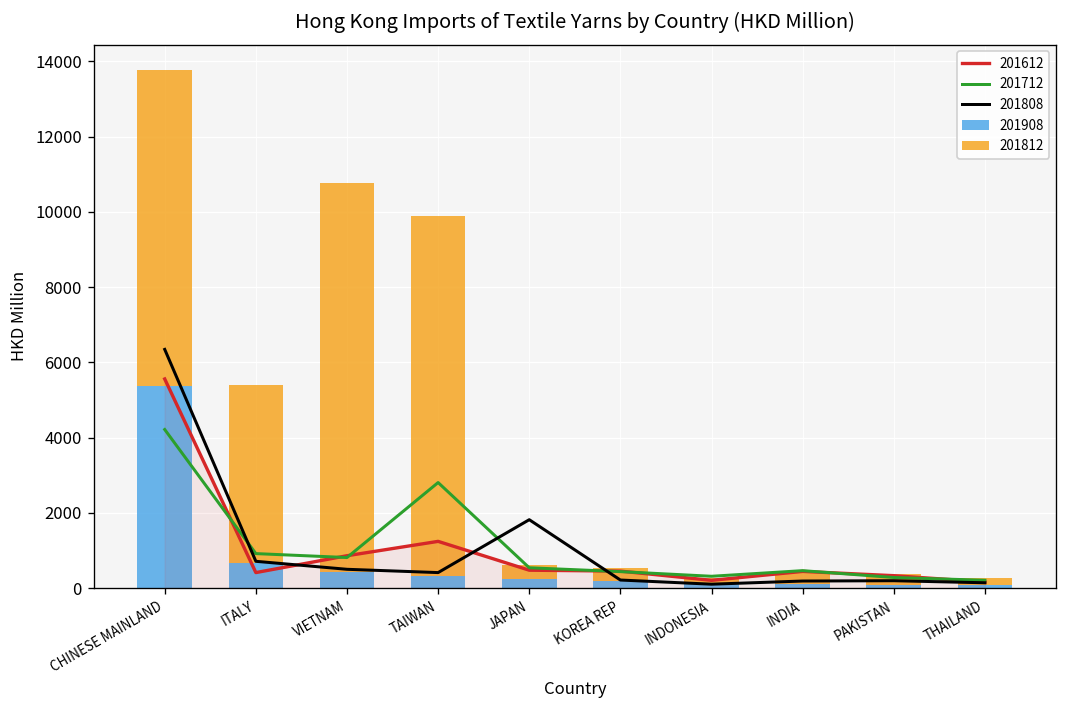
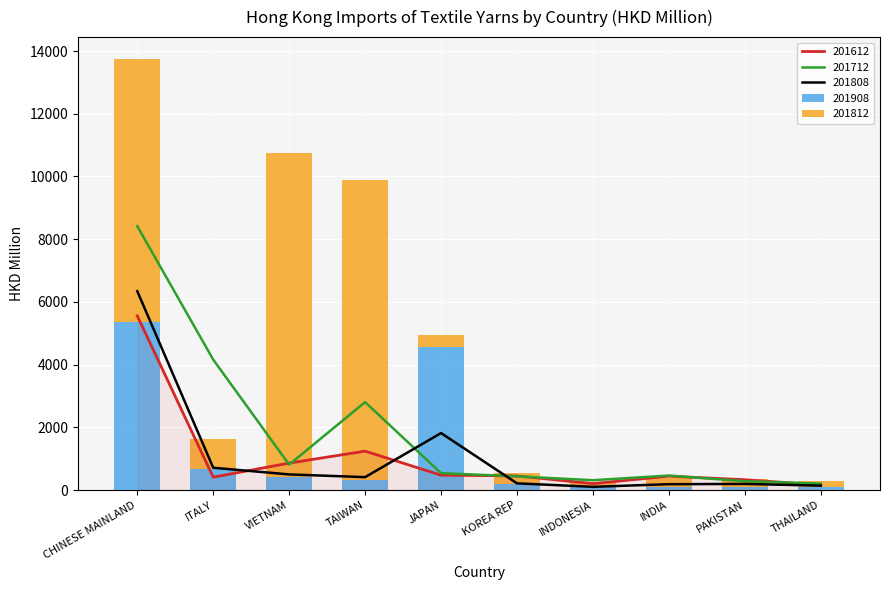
  {
    "201908": {
      "CHINESE MAINLAND": 5400,
      "ITALY": 700,
      "VIETNAM": 400,
      "TAIWAN": 300,
-     "JAPAN": 200,
+     "JAPAN": 4600,
      "KOREA REP": 200,
      "INDONESIA": 100,
      "INDIA": 100,
      "PAKISTAN": 100,
      "THAILAND": 100
    },
    "201612": {
      "CHINESE MAINLAND": 5600,
      "ITALY": 400,
      "TAIWAN": 1200,
      "INDONESIA": 200
    },
    "201812": {
      "CHINESE MAINLAND": 8400,
-     "ITALY": 4700,
+     "ITALY": 900,
      "VIETNAM": 10300,
      "TAIWAN": 9600,
      "JAPAN": 400,
      "KOREA REP": 300,
      "INDONESIA": 100,
      "INDIA": 300,
      "PAKISTAN": 300,
      "THAILAND": 200
    },
    "201712": {
-     "CHINESE MAINLAND": 4200,
-     "ITALY": 900,
+     "CHINESE MAINLAND": 8400,
+     "ITALY": 4200,
      "TAIWAN": 2800,
      "INDONESIA": 300
    },
    "201808": {
      "CHINESE MAINLAND": 6300,
      "ITALY": 700,
      "VIETNAM": 500,
      "TAIWAN": 400,
      "JAPAN": 1800,
      "KOREA REP": 200,
      "INDONESIA": 100,
      "INDIA": 200,
      "PAKISTAN": 200
    }
  }
